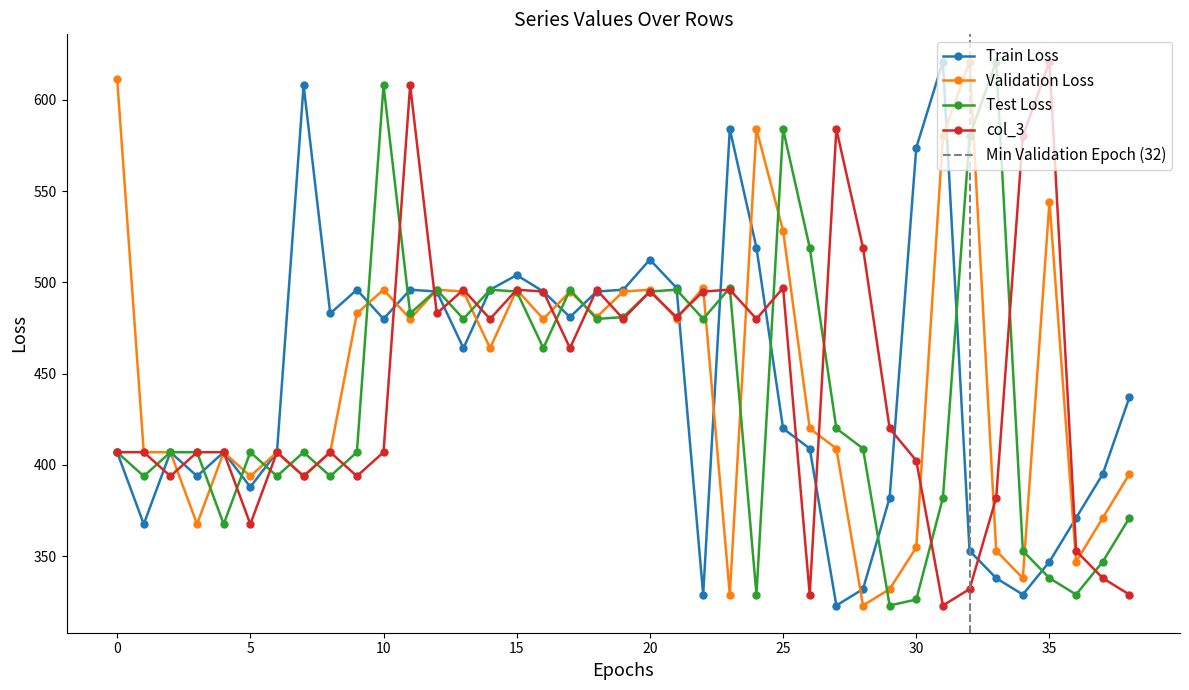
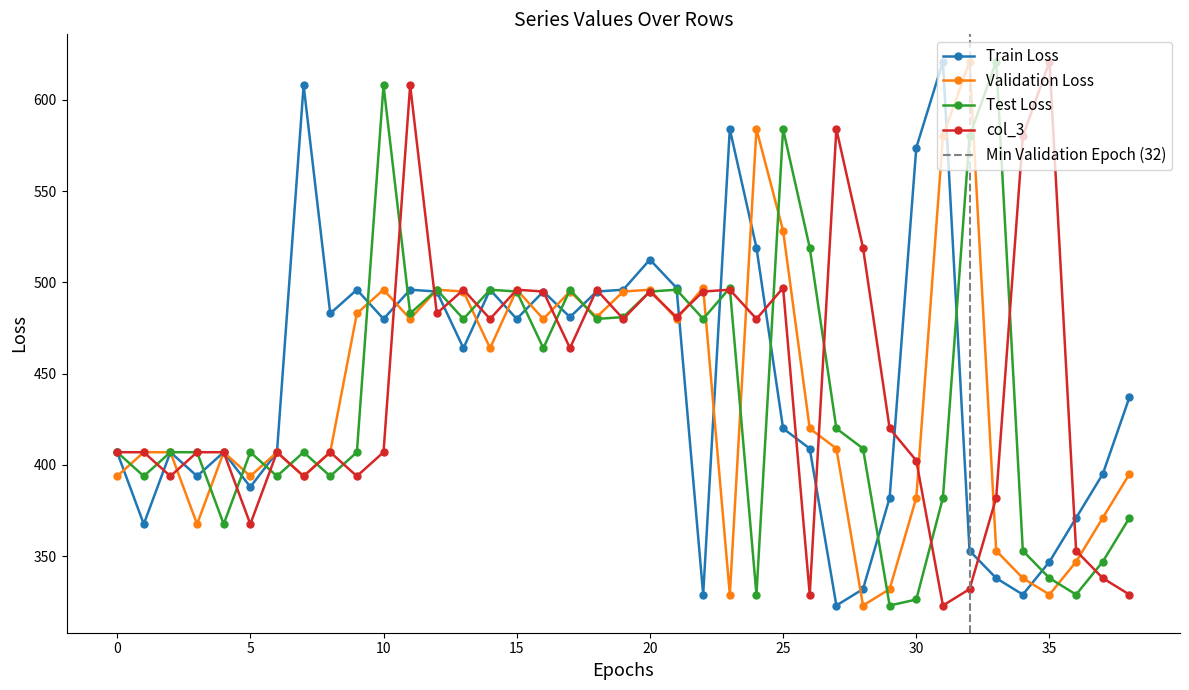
  {
    "Train Loss": {
      "5": 388,
      "10": 480,
-     "15": 504,
+     "15": 480,
      "20": 513,
      "25": 420,
      "30": 574,
      "35": 347
    },
    "Validation Loss": {
-     "0": 612,
+     "0": 394,
      "5": 394,
      "10": 496,
      "25": 528,
-     "30": 355,
-     "35": 544
+     "30": 382,
+     "35": 329
    },
    "Test Loss": {
      "5": 407,
      "10": 608,
      "25": 584,
      "30": 326,
      "35": 338
    },
    "col_3": {
      "5": 368,
      "10": 407,
      "25": 497,
      "30": 402
    }
  }
